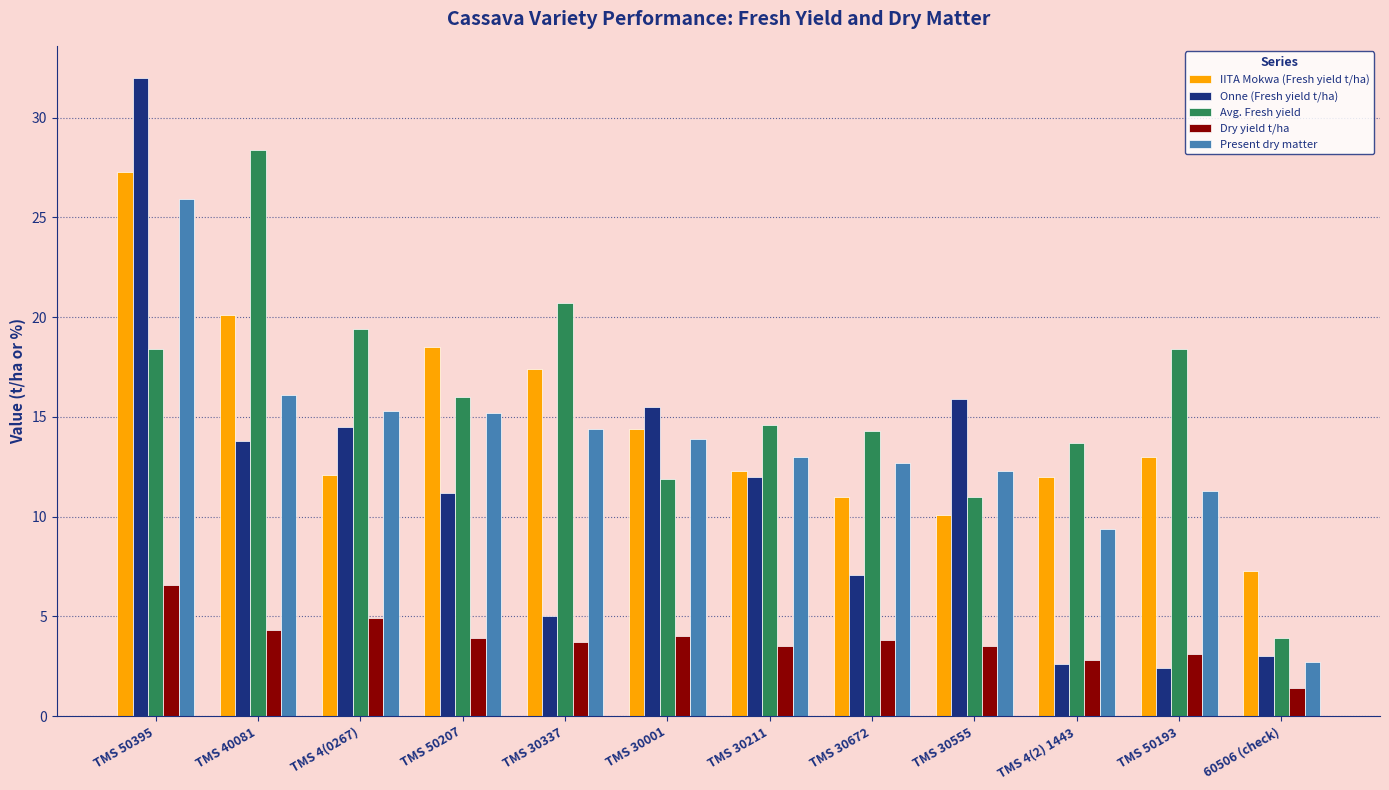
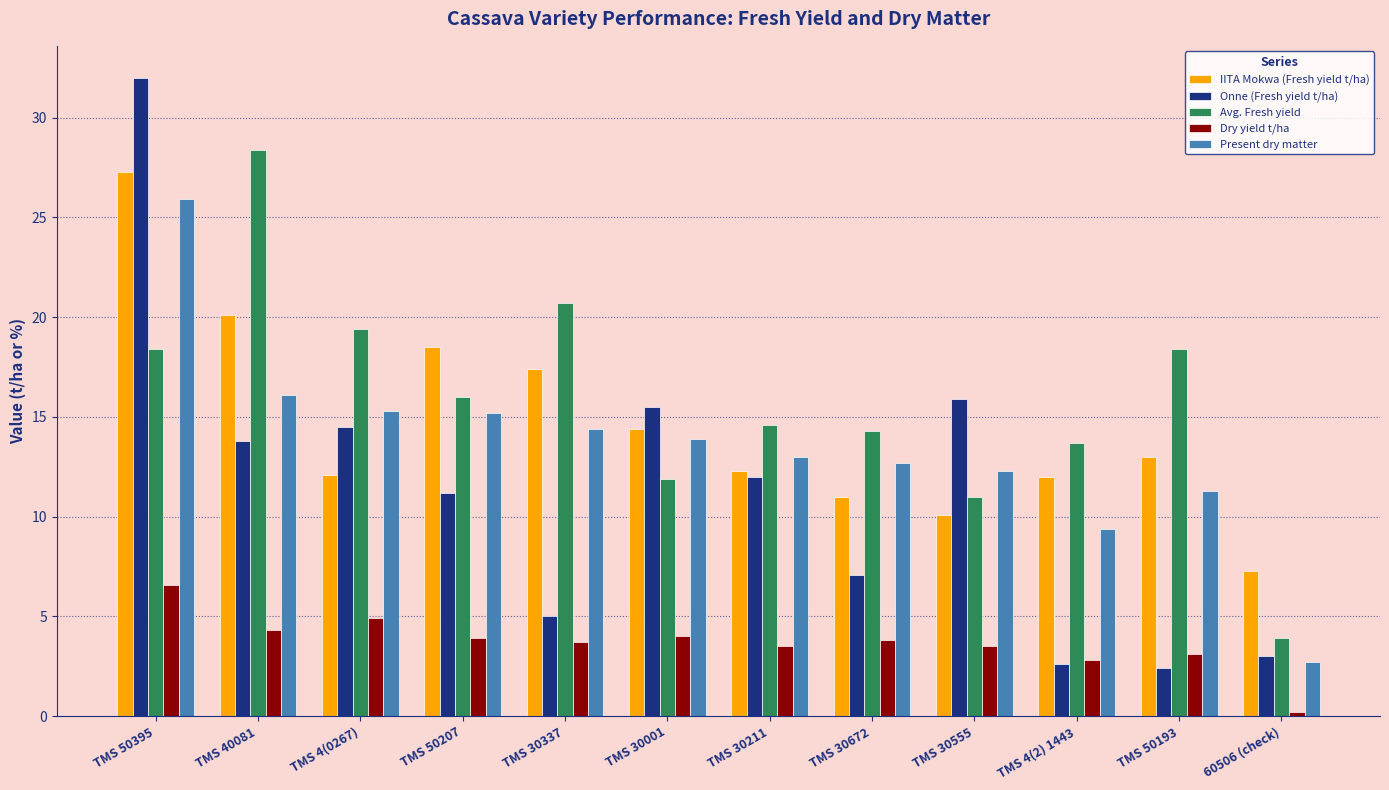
  {
    "IITA Mokwa (Fresh yield t/ha)": {
      "TMS 50395": 27.3,
      "TMS 40081": 20.1,
      "TMS 4(0267)": 12.1,
      "TMS 50207": 18.5,
      "TMS 30337": 17.4,
      "TMS 30001": 14.4,
      "TMS 30211": 12.3,
      "TMS 30672": 11.0,
      "TMS 30555": 10.1,
      "TMS 4(2) 1443": 12.0,
      "TMS 50193": 13.0,
      "60506 (check)": 7.3
    },
    "Onne (Fresh yield t/ha)": {
      "TMS 50395": 32.0,
      "TMS 40081": 13.8,
      "TMS 4(0267)": 14.5,
      "TMS 50207": 11.2,
      "TMS 30337": 5.0,
      "TMS 30001": 15.5,
      "TMS 30211": 12.0,
      "TMS 30672": 7.1,
      "TMS 30555": 15.9,
      "TMS 4(2) 1443": 2.6,
      "TMS 50193": 2.4,
      "60506 (check)": 3.0
    },
    "Avg. Fresh yield": {
      "TMS 50395": 18.4,
      "TMS 40081": 28.4,
      "TMS 4(0267)": 19.4,
      "TMS 50207": 16.0,
      "TMS 30337": 20.7,
      "TMS 30001": 11.9,
      "TMS 30211": 14.6,
      "TMS 30672": 14.3,
      "TMS 30555": 11.0,
      "TMS 4(2) 1443": 13.7,
      "TMS 50193": 18.4,
      "60506 (check)": 3.9
    },
    "Dry yield t/ha": {
      "TMS 50395": 6.6,
      "TMS 40081": 4.3,
      "TMS 4(0267)": 4.9,
      "TMS 50207": 3.9,
      "TMS 30337": 3.7,
      "TMS 30001": 4.0,
      "TMS 30211": 3.5,
      "TMS 30672": 3.8,
      "TMS 30555": 3.5,
      "TMS 4(2) 1443": 2.8,
      "TMS 50193": 3.1,
-     "60506 (check)": 1.4
+     "60506 (check)": 0.2
    },
    "Present dry matter": {
      "TMS 50395": 25.9,
      "TMS 40081": 16.1,
      "TMS 4(0267)": 15.3,
      "TMS 50207": 15.2,
      "TMS 30337": 14.4,
      "TMS 30001": 13.9,
      "TMS 30211": 13.0,
      "TMS 30672": 12.7,
      "TMS 30555": 12.3,
      "TMS 4(2) 1443": 9.4,
      "TMS 50193": 11.3,
      "60506 (check)": 2.7
    }
  }
